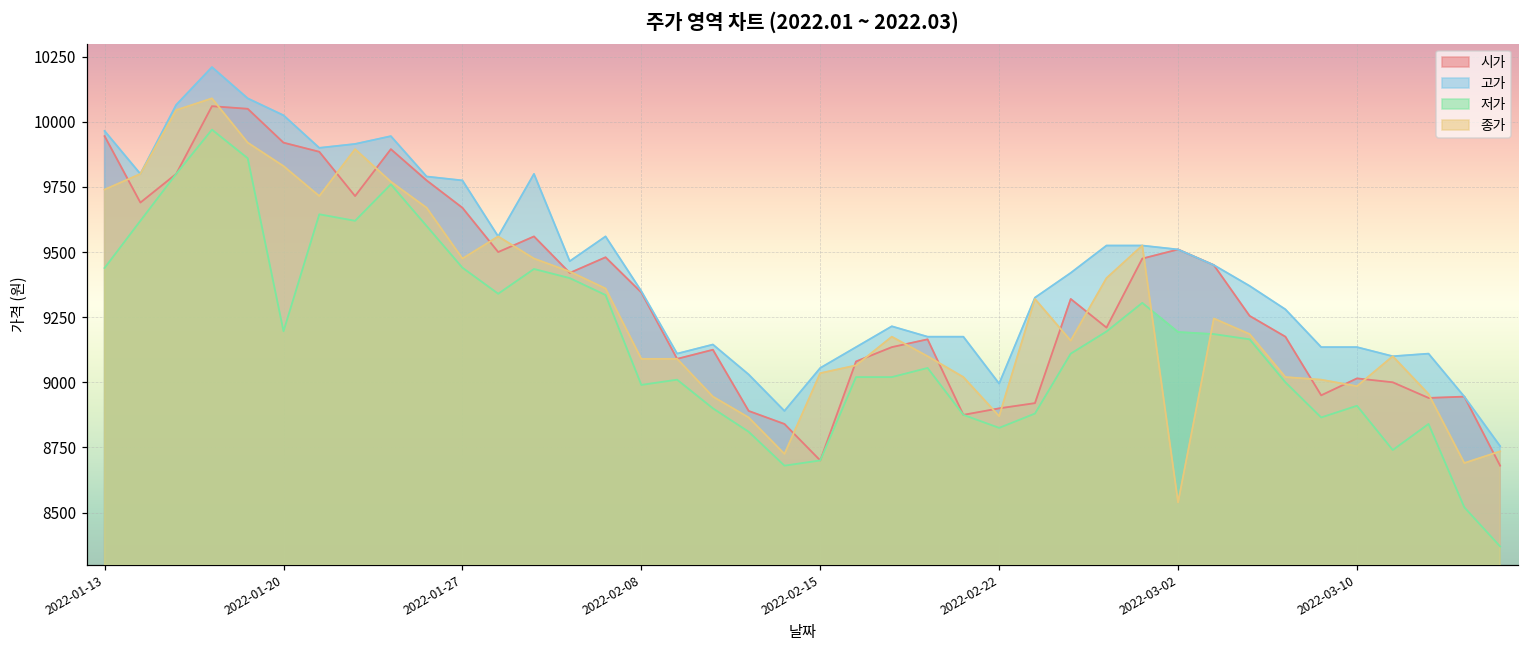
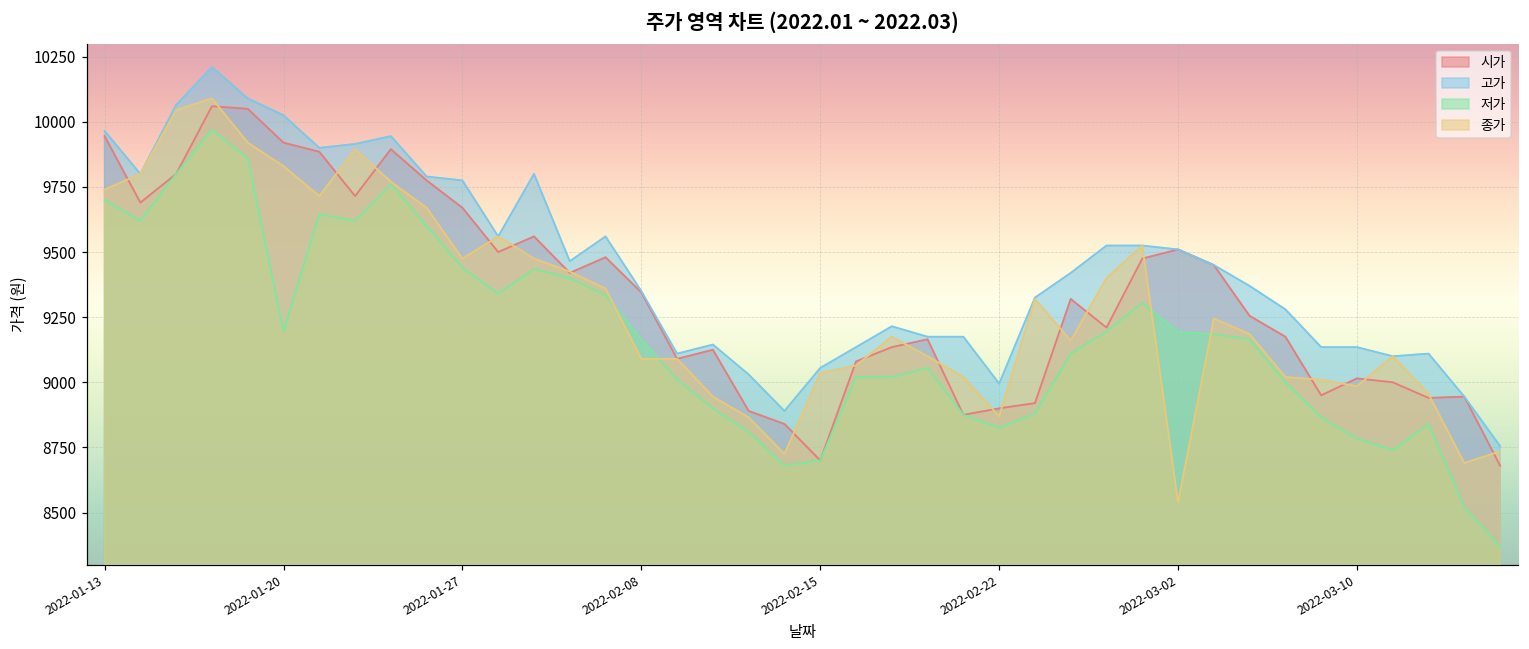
  {
    "시가": {
      "2022-01-13": 9950,
      "2022-01-20": 9920,
      "2022-01-27": 9670,
      "2022-02-22": 8900,
      "2022-03-10": 9020
    },
    "고가": {
      "2022-01-13": 9970,
      "2022-01-20": 10030,
      "2022-01-27": 9780,
      "2022-02-15": 9060,
      "2022-02-22": 9000,
      "2022-03-10": 9140
    },
    "저가": {
-     "2022-01-13": 9440,
+     "2022-01-13": 9700,
      "2022-01-20": 9200,
      "2022-01-27": 9440,
-     "2022-02-08": 8990,
+     "2022-02-08": 9170,
      "2022-02-22": 8830,
      "2022-03-02": 9190,
-     "2022-03-10": 8910
+     "2022-03-10": 8780
    },
    "종가": {
      "2022-01-13": 9740,
      "2022-01-20": 9830,
      "2022-01-27": 9480,
      "2022-02-08": 9090,
      "2022-02-15": 9040,
      "2022-02-22": 8870,
      "2022-03-02": 8540,
      "2022-03-10": 8990
    }
  }
